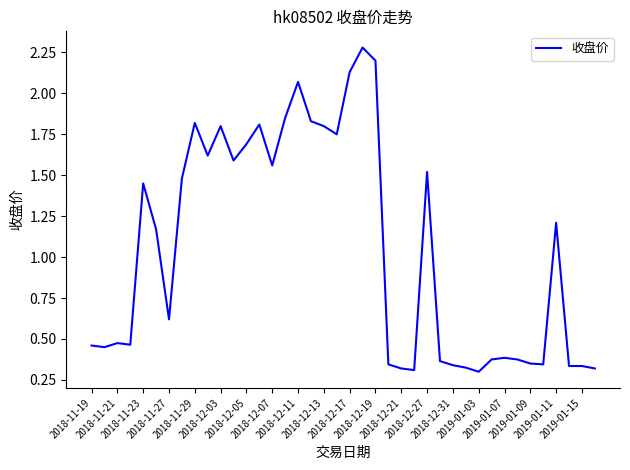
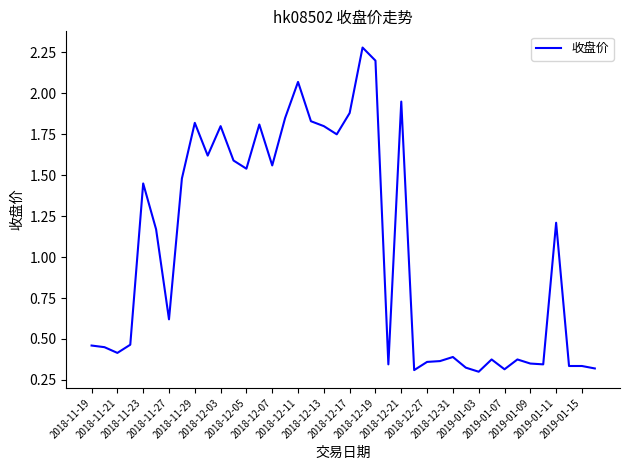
  {
    "2018-11-19": 0.46,
-   "2018-11-21": 0.48,
+   "2018-11-21": 0.42,
    "2018-11-23": 1.45,
    "2018-11-27": 0.62,
    "2018-11-29": 1.82,
    "2018-12-03": 1.80,
-   "2018-12-05": 1.69,
+   "2018-12-05": 1.54,
    "2018-12-07": 1.56,
    "2018-12-11": 2.07,
    "2018-12-13": 1.80,
-   "2018-12-17": 2.13,
+   "2018-12-17": 1.88,
    "2018-12-19": 2.20,
-   "2018-12-21": 0.32,
-   "2018-12-27": 1.52,
-   "2018-12-31": 0.34,
+   "2018-12-21": 1.95,
+   "2018-12-27": 0.36,
+   "2018-12-31": 0.39,
    "2019-01-03": 0.30,
-   "2019-01-07": 0.39,
+   "2019-01-07": 0.32,
    "2019-01-09": 0.35,
    "2019-01-11": 1.21,
    "2019-01-15": 0.34
  }
